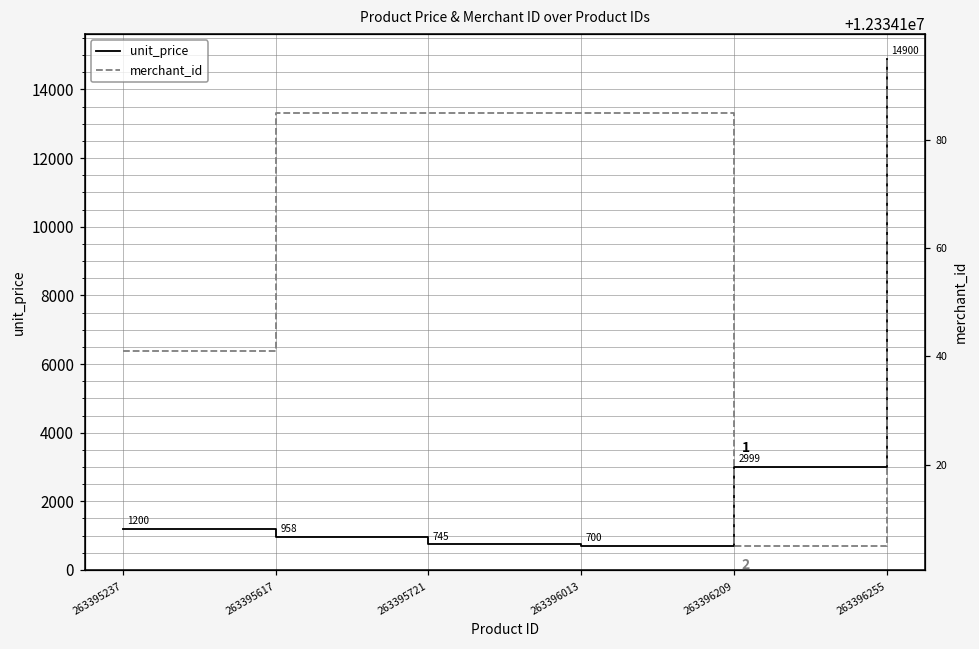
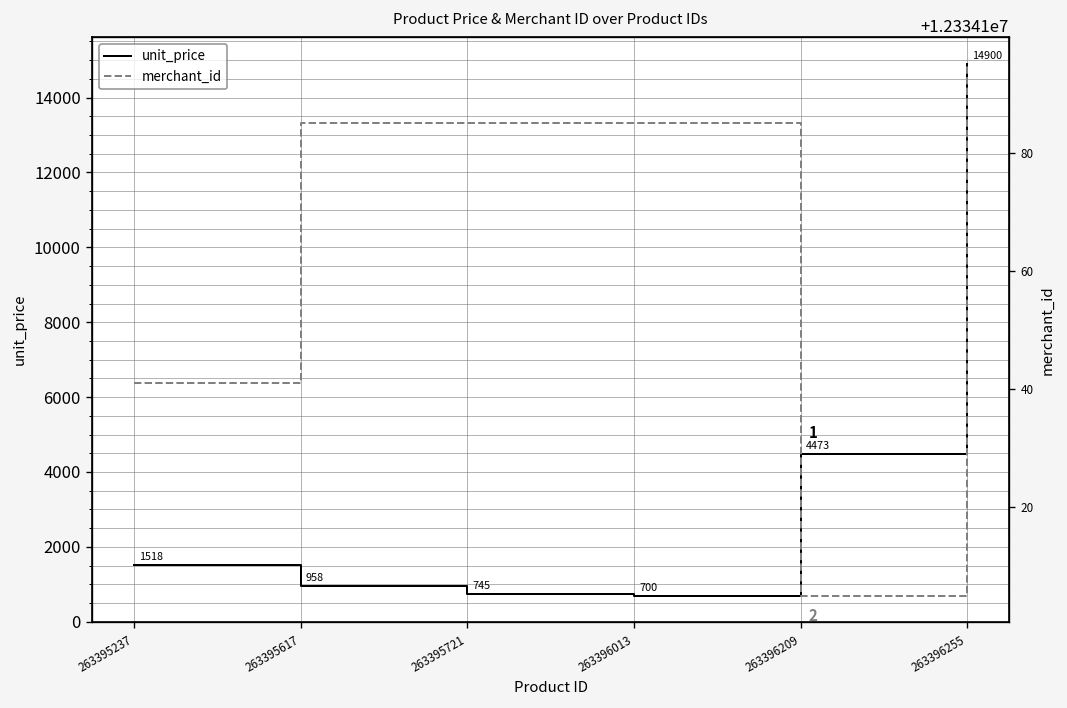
  {
    "unit_price": {
-     "263395237": 1200,
+     "263395237": 1518,
      "263395617": 958,
      "263395721": 745,
      "263396013": 700,
-     "263396209": 2999,
+     "263396209": 4473,
      "263396255": 14900
    }
  }
